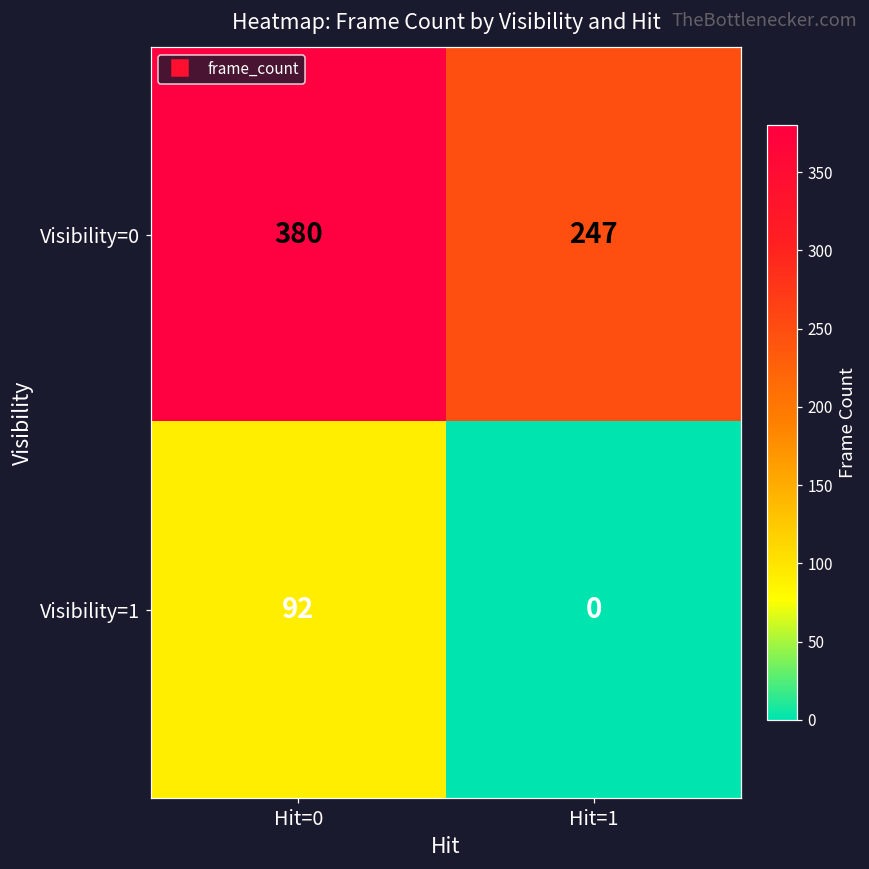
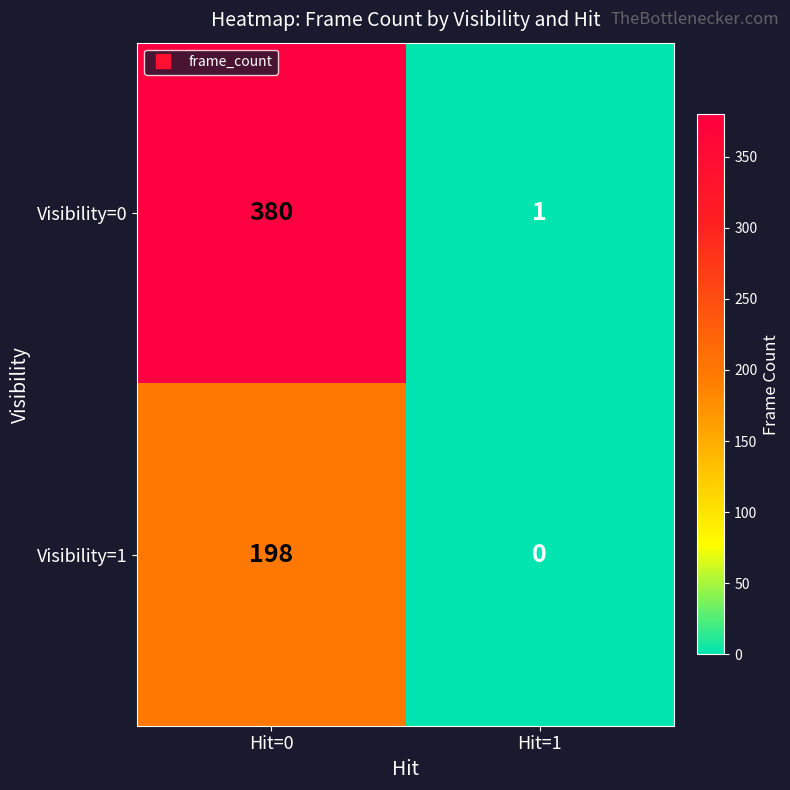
  {
    "Visibility=0": {
      "Hit=0": 380,
-     "Hit=1": 247
+     "Hit=1": 1
    },
    "Visibility=1": {
-     "Hit=0": 92,
+     "Hit=0": 198,
      "Hit=1": 0
    }
  }
